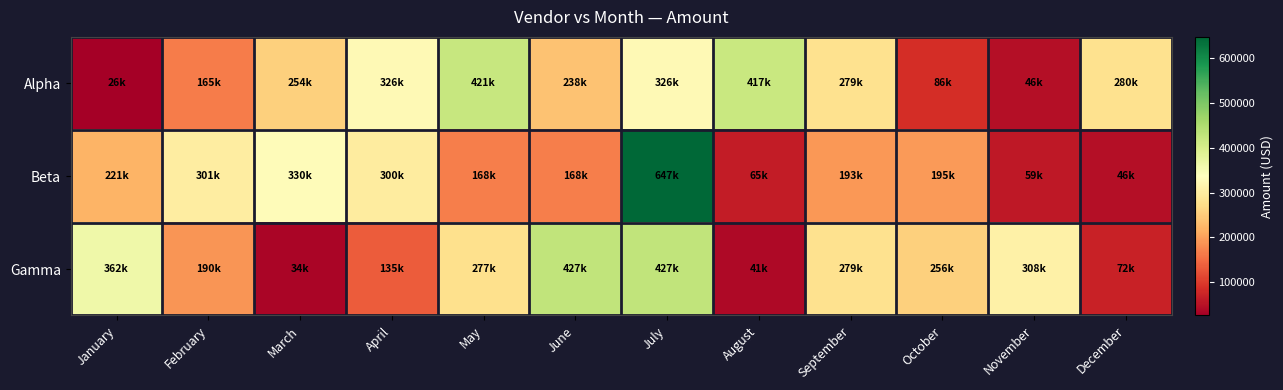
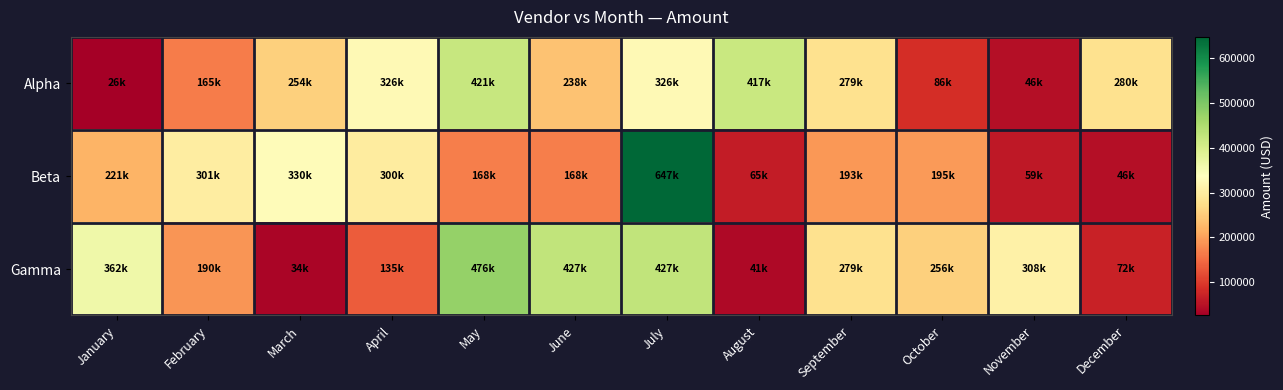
  {
    "Alpha": {
      "January": "26k",
      "February": "165k",
      "March": "254k",
      "April": "326k",
      "May": "421k",
      "June": "238k",
      "July": "326k",
      "August": "417k",
      "September": "279k",
      "October": "86k",
      "November": "46k",
      "December": "280k"
    },
    "Beta": {
      "January": "221k",
      "February": "301k",
      "March": "330k",
      "April": "300k",
      "May": "168k",
      "June": "168k",
      "July": "647k",
      "August": "65k",
      "September": "193k",
      "October": "195k",
      "November": "59k",
      "December": "46k"
    },
    "Gamma": {
      "January": "362k",
      "February": "190k",
      "March": "34k",
      "April": "135k",
-     "May": "277k",
+     "May": "476k",
      "June": "427k",
      "July": "427k",
      "August": "41k",
      "September": "279k",
      "October": "256k",
      "November": "308k",
      "December": "72k"
    }
  }
